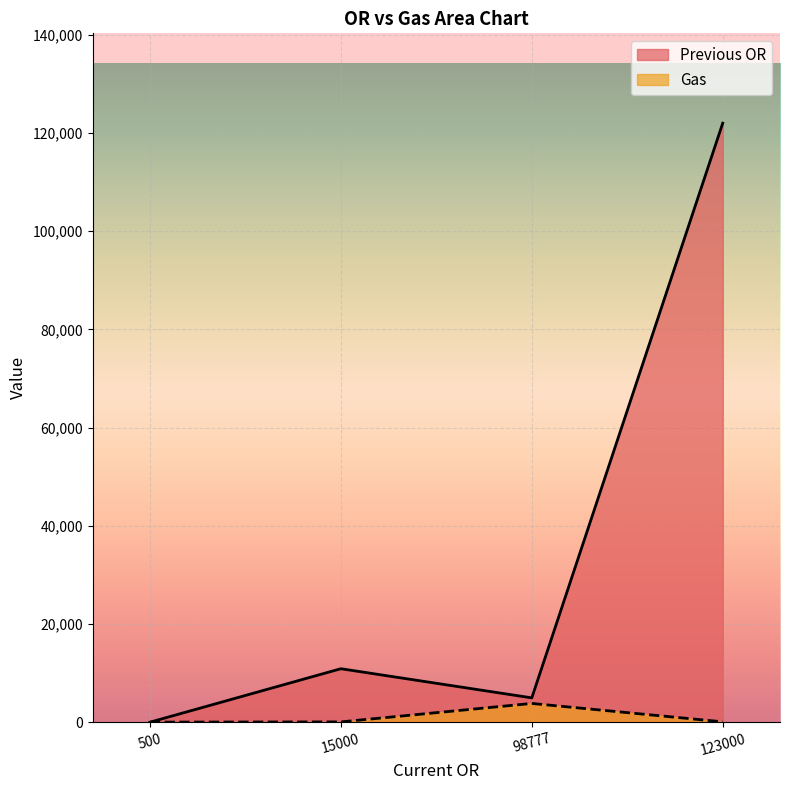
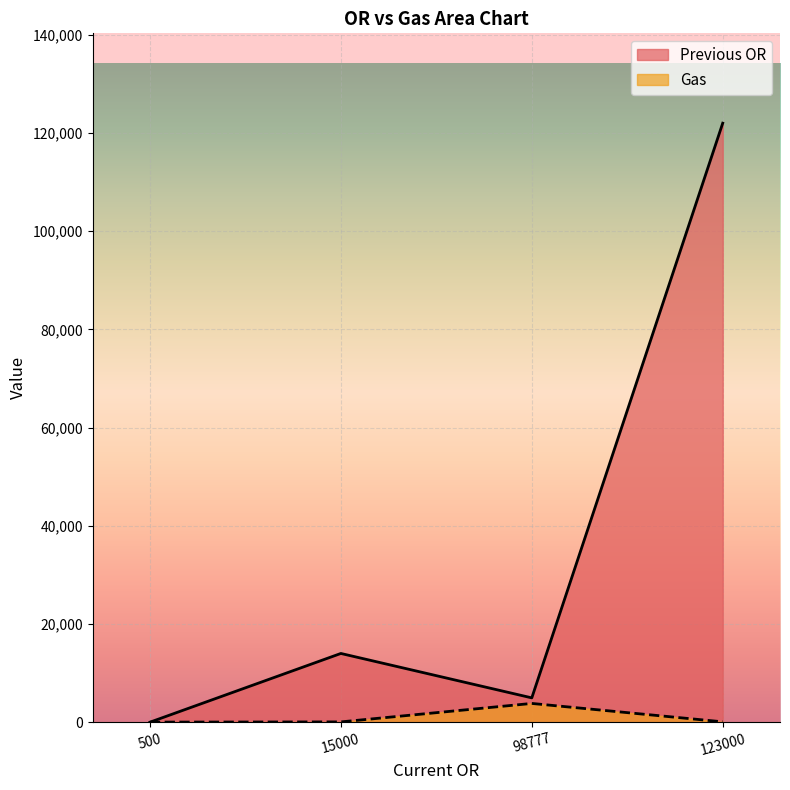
  {
    "Previous OR": {
-     "15000": "11,000",
+     "15000": "14,000",
      "98777": "5,000",
      "123000": "122,000"
    },
    "Gas": {
      "15000": "0",
      "98777": "4,000",
      "123000": "0"
    }
  }
